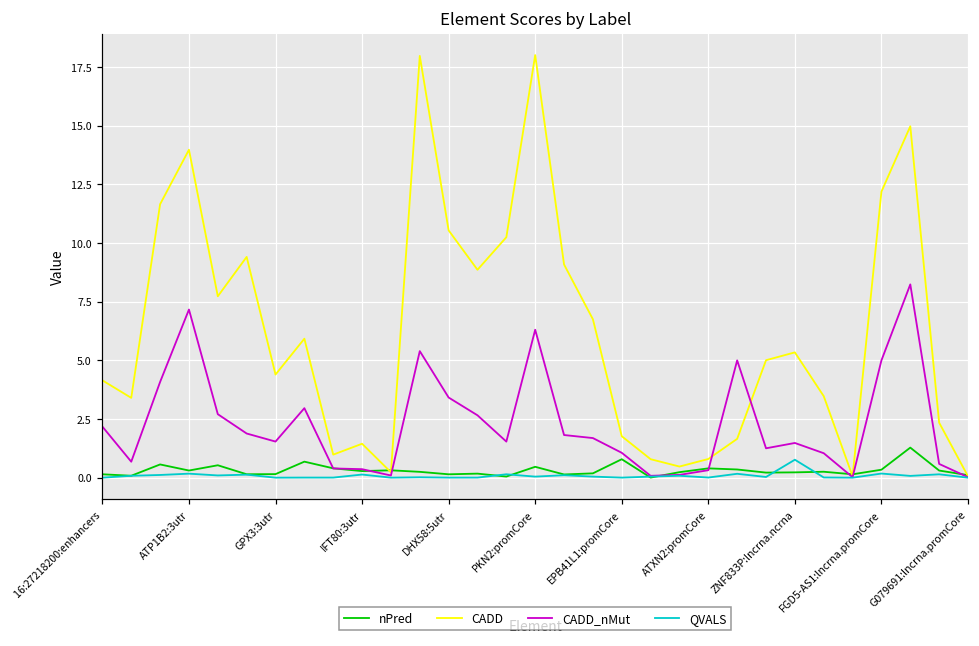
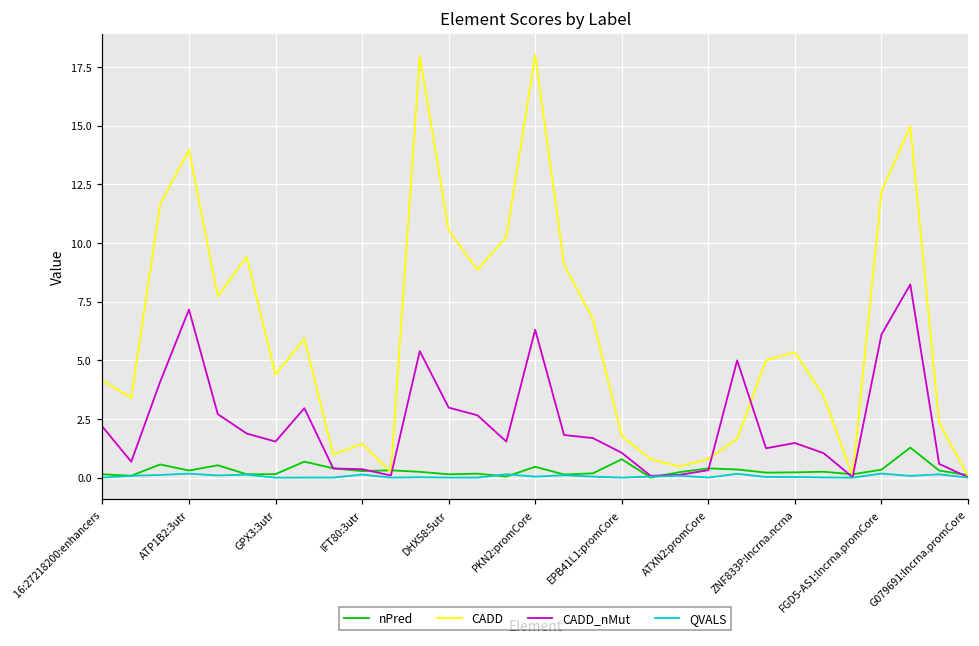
  {
    "nPred": {
      "16:27218200:enhancers": 0.1,
      "ATP1B2:3utr": 0.3,
      "GPX3:3utr": 0.2,
      "DHX58:5utr": 0.1,
      "PKN2:promCore": 0.5,
      "EPB41L1:promCore": 0.8,
      "ZNF833P:lncrna.ncrna": 0.2,
      "FGD5-AS1:lncrna.promCore": 0.3
    },
    "CADD": {
      "16:27218200:enhancers": 4.1,
      "ATP1B2:3utr": 14.0,
      "GPX3:3utr": 4.4,
      "IFT80:3utr": 1.4,
      "DHX58:5utr": 10.5,
      "PKN2:promCore": 18.0,
      "EPB41L1:promCore": 1.8,
      "ATXN2:promCore": 0.8,
      "ZNF833P:lncrna.ncrna": 5.3,
      "FGD5-AS1:lncrna.promCore": 12.2
    },
    "CADD_nMut": {
      "16:27218200:enhancers": 2.2,
      "ATP1B2:3utr": 7.2,
      "GPX3:3utr": 1.5,
-     "DHX58:5utr": 3.4,
+     "DHX58:5utr": 3.0,
      "PKN2:promCore": 6.3,
      "EPB41L1:promCore": 1.1,
      "ZNF833P:lncrna.ncrna": 1.5,
-     "FGD5-AS1:lncrna.promCore": 5.0
+     "FGD5-AS1:lncrna.promCore": 6.1
    },
    "QVALS": {
      "16:27218200:enhancers": 0.0,
      "ATP1B2:3utr": 0.2,
      "GPX3:3utr": 0.0,
      "IFT80:3utr": 0.1,
      "DHX58:5utr": 0.0,
      "PKN2:promCore": 0.0,
      "EPB41L1:promCore": 0.0,
      "ATXN2:promCore": 0.0,
-     "ZNF833P:lncrna.ncrna": 0.8,
+     "ZNF833P:lncrna.ncrna": 0.0,
      "FGD5-AS1:lncrna.promCore": 0.2
    }
  }
